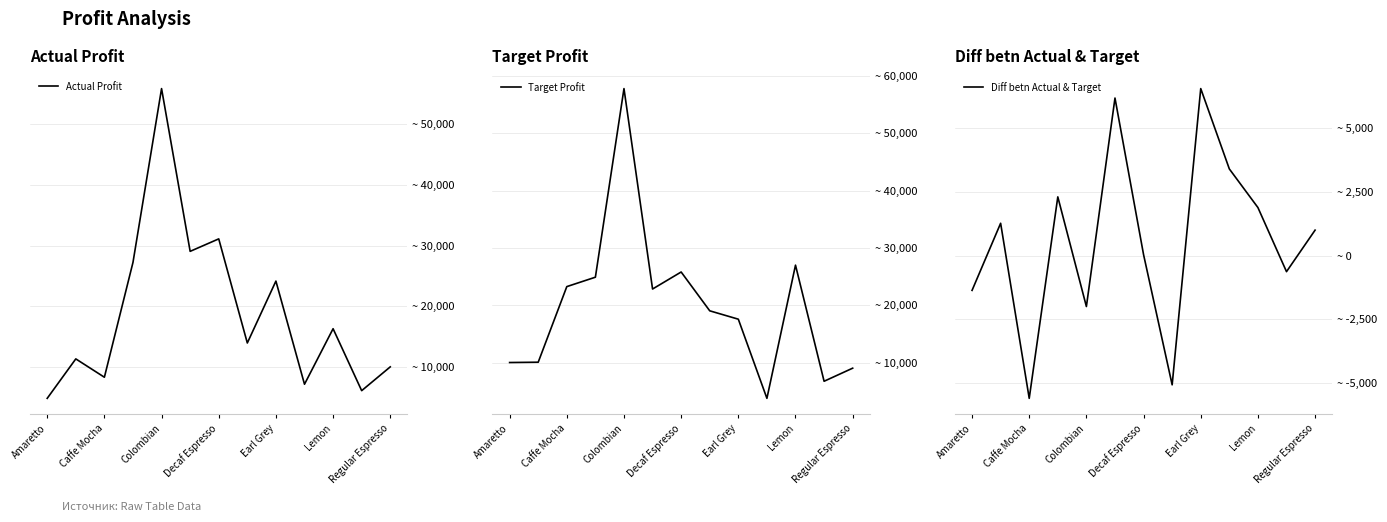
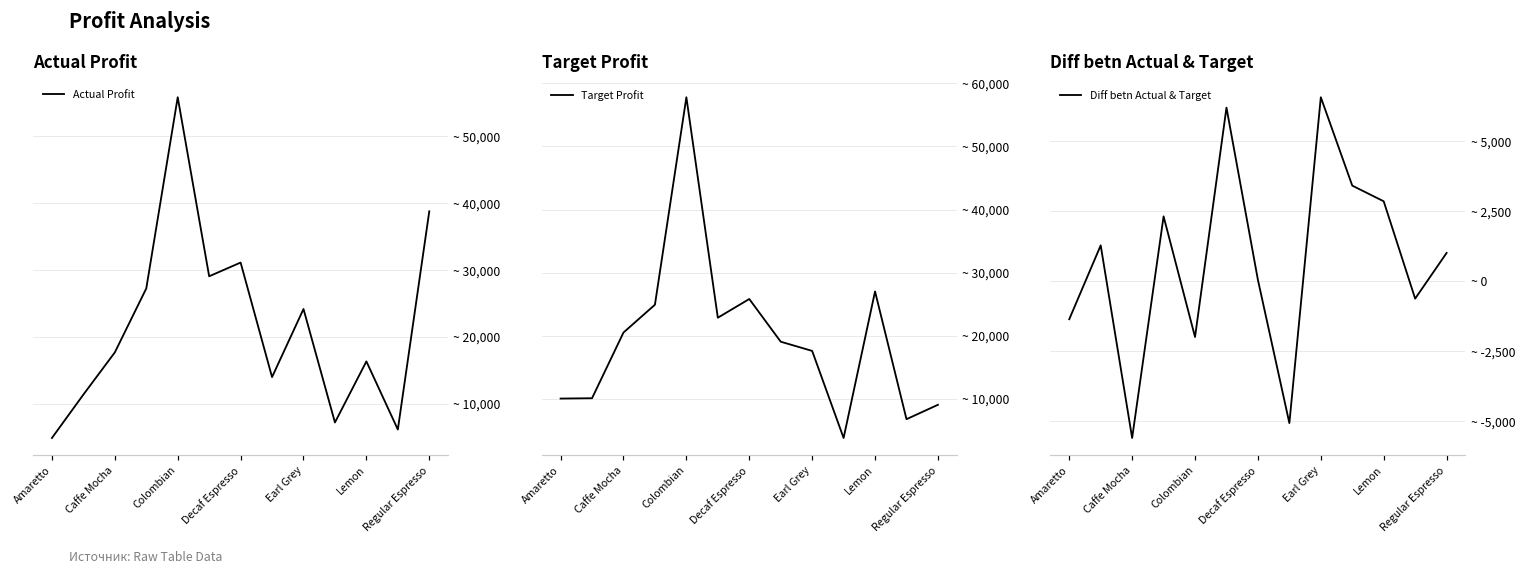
  {
    "Actual Profit": {
      "Amaretto": "~ 5,000",
-     "Caffe Mocha": "~ 8,000",
+     "Caffe Mocha": "~ 18,000",
      "Colombian": "~ 56,000",
      "Decaf Espresso": "~ 31,000",
      "Earl Grey": "~ 24,000",
      "Lemon": "~ 16,000",
-     "Regular Espresso": "~ 10,000"
+     "Regular Espresso": "~ 39,000"
    },
    "Target Profit": {
      "Amaretto": "~ 10,000",
-     "Caffe Mocha": "~ 23,000",
+     "Caffe Mocha": "~ 21,000",
      "Colombian": "~ 58,000",
      "Decaf Espresso": "~ 26,000",
      "Earl Grey": "~ 18,000",
      "Lemon": "~ 27,000",
      "Regular Espresso": "~ 9,000"
    },
    "Diff betn Actual & Target": {
      "Amaretto": "~ -1,400",
      "Caffe Mocha": "~ -5,600",
      "Colombian": "~ -2,000",
      "Decaf Espresso": "~ 0",
      "Earl Grey": "~ 6,600",
-     "Lemon": "~ 1,900",
+     "Lemon": "~ 2,800",
      "Regular Espresso": "~ 1,000"
    }
  }
